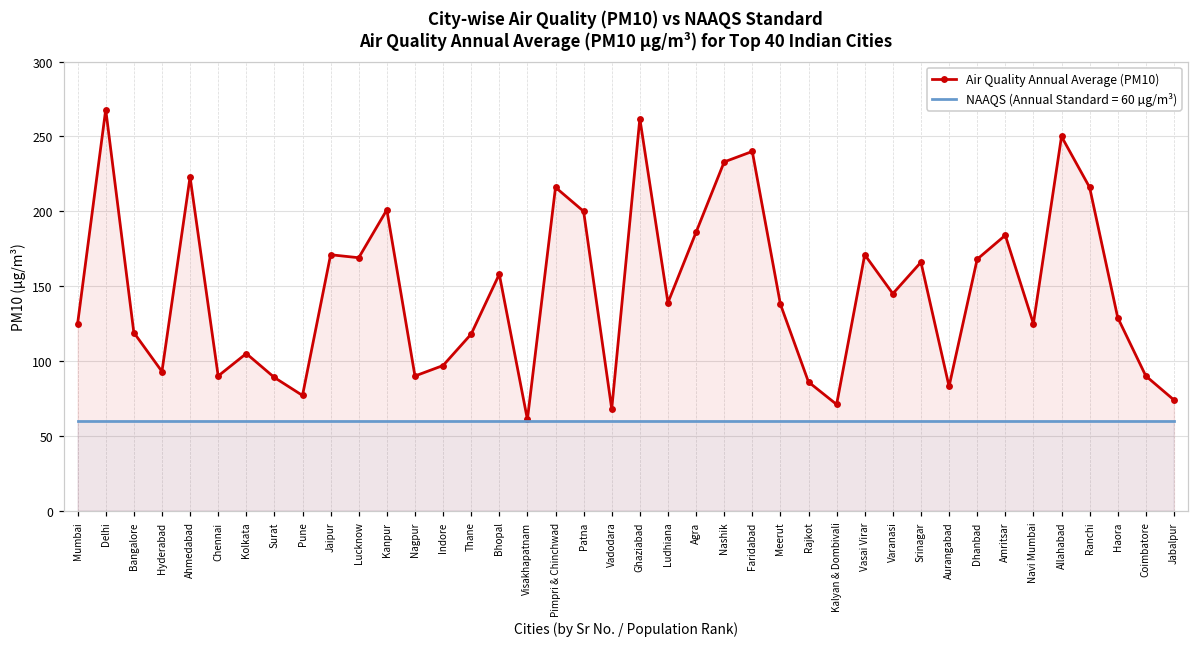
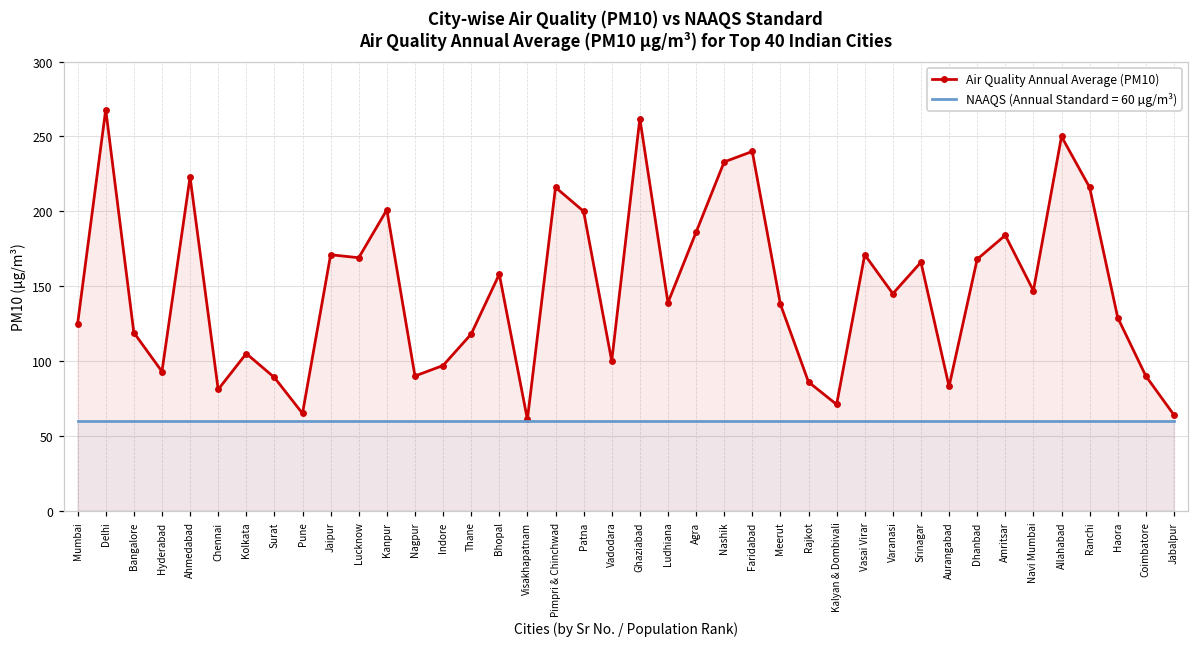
  {
    "Air Quality Annual Average (PM10)": {
      "Mumbai": 125,
      "Delhi": 268,
      "Bangalore": 119,
      "Hyderabad": 93,
      "Ahmedabad": 223,
-     "Chennai": 90,
+     "Chennai": 81,
      "Kolkata": 105,
      "Surat": 89,
-     "Pune": 77,
+     "Pune": 65,
      "Jaipur": 171,
      "Lucknow": 169,
      "Kanpur": 201,
      "Nagpur": 90,
      "Indore": 97,
      "Thane": 118,
      "Bhopal": 158,
      "Pimpri & Chinchwad": 216,
      "Patna": 200,
-     "Vadodara": 68,
+     "Vadodara": 100,
      "Ghaziabad": 262,
      "Ludhiana": 139,
      "Agra": 186,
      "Nashik": 233,
      "Faridabad": 240,
      "Meerut": 138,
      "Rajkot": 86,
      "Kalyan & Dombivali": 71,
      "Vasai Virar": 171,
      "Varanasi": 145,
      "Srinagar": 166,
      "Aurangabad": 83,
      "Dhanbad": 168,
      "Amritsar": 184,
-     "Navi Mumbai": 125,
+     "Navi Mumbai": 147,
      "Allahabad": 250,
      "Ranchi": 216,
      "Haora": 129,
      "Coimbatore": 90,
-     "Jabalpur": 74
+     "Jabalpur": 64
    },
    "NAAQS (Annual Standard = 60 µg/m³)": {
      "Mumbai": 60,
      "Delhi": 60,
      "Bangalore": 60,
      "Hyderabad": 60,
      "Ahmedabad": 60,
      "Chennai": 60,
      "Kolkata": 60,
      "Surat": 60,
      "Pune": 60,
      "Jaipur": 60,
      "Lucknow": 60,
      "Kanpur": 60,
      "Nagpur": 60,
      "Indore": 60,
      "Thane": 60,
      "Bhopal": 60,
      "Pimpri & Chinchwad": 60,
      "Patna": 60,
      "Vadodara": 60,
      "Ghaziabad": 60,
      "Ludhiana": 60,
      "Agra": 60,
      "Nashik": 60,
      "Faridabad": 60,
      "Meerut": 60,
      "Rajkot": 60,
      "Kalyan & Dombivali": 60,
      "Vasai Virar": 60,
      "Varanasi": 60,
      "Srinagar": 60,
      "Aurangabad": 60,
      "Dhanbad": 60,
      "Amritsar": 60,
      "Navi Mumbai": 60,
      "Allahabad": 60,
      "Ranchi": 60,
      "Haora": 60,
      "Coimbatore": 60,
      "Jabalpur": 60
    }
  }
